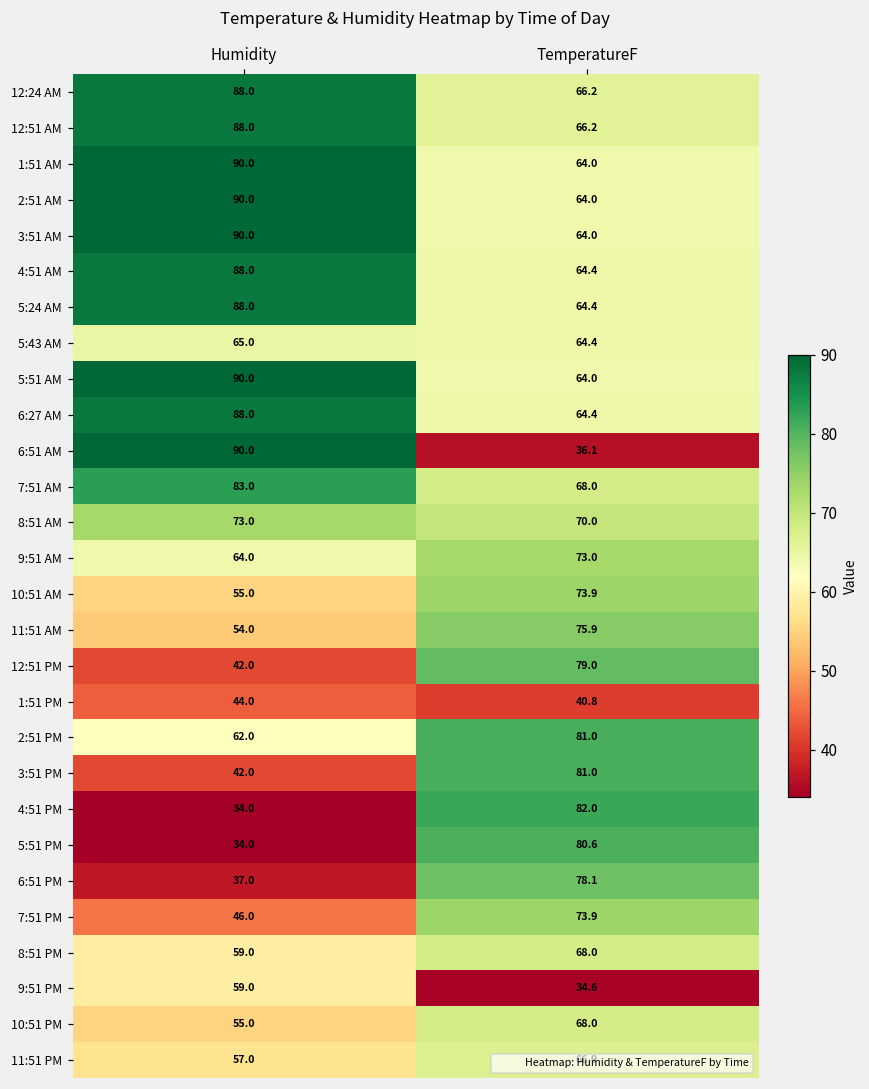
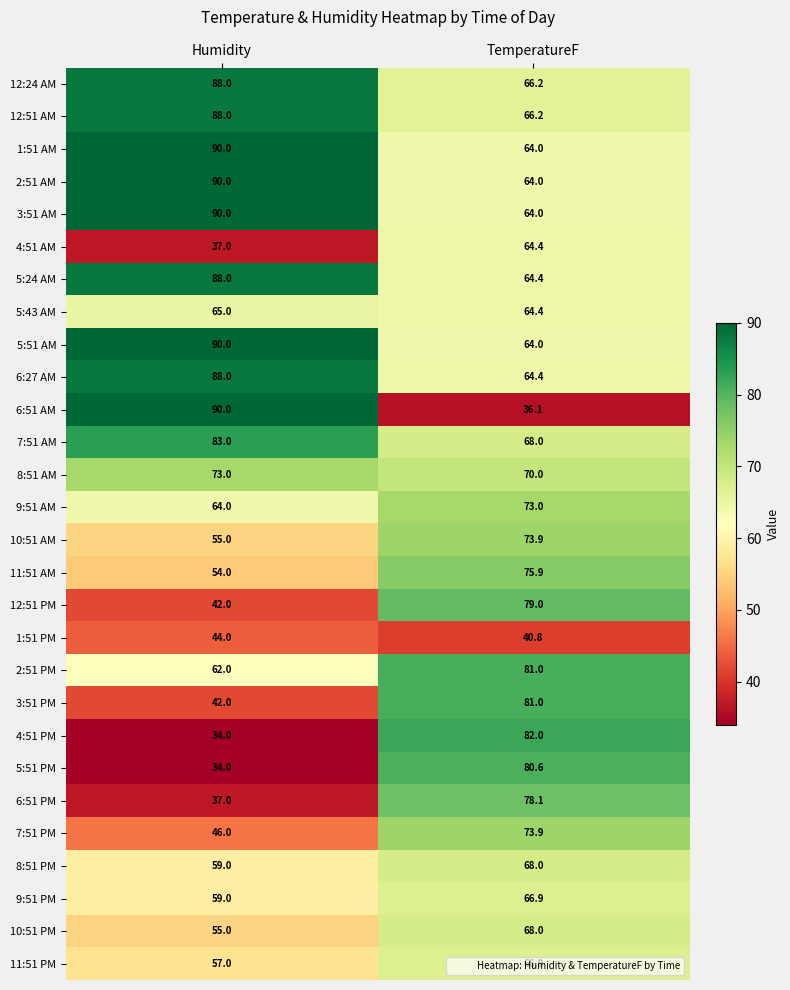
  {
    "12:24 AM": {
      "Humidity": 88.0,
      "TemperatureF": 66.2
    },
    "12:51 AM": {
      "Humidity": 88.0,
      "TemperatureF": 66.2
    },
    "1:51 AM": {
      "Humidity": 90.0,
      "TemperatureF": 64.0
    },
    "2:51 AM": {
      "Humidity": 90.0,
      "TemperatureF": 64.0
    },
    "3:51 AM": {
      "Humidity": 90.0,
      "TemperatureF": 64.0
    },
    "4:51 AM": {
-     "Humidity": 88.0,
+     "Humidity": 37.0,
      "TemperatureF": 64.4
    },
    "5:24 AM": {
      "Humidity": 88.0,
      "TemperatureF": 64.4
    },
    "5:43 AM": {
      "Humidity": 65.0,
      "TemperatureF": 64.4
    },
    "5:51 AM": {
      "Humidity": 90.0,
      "TemperatureF": 64.0
    },
    "6:27 AM": {
      "Humidity": 88.0,
      "TemperatureF": 64.4
    },
    "6:51 AM": {
      "Humidity": 90.0,
      "TemperatureF": 36.1
    },
    "7:51 AM": {
      "Humidity": 83.0,
      "TemperatureF": 68.0
    },
    "8:51 AM": {
      "Humidity": 73.0,
      "TemperatureF": 70.0
    },
    "9:51 AM": {
      "Humidity": 64.0,
      "TemperatureF": 73.0
    },
    "10:51 AM": {
      "Humidity": 55.0,
      "TemperatureF": 73.9
    },
    "11:51 AM": {
      "Humidity": 54.0,
      "TemperatureF": 75.9
    },
    "12:51 PM": {
      "Humidity": 42.0,
      "TemperatureF": 79.0
    },
    "1:51 PM": {
      "Humidity": 44.0,
      "TemperatureF": 40.8
    },
    "2:51 PM": {
      "Humidity": 62.0,
      "TemperatureF": 81.0
    },
    "3:51 PM": {
      "Humidity": 42.0,
      "TemperatureF": 81.0
    },
    "4:51 PM": {
      "Humidity": 34.0,
      "TemperatureF": 82.0
    },
    "5:51 PM": {
      "Humidity": 34.0,
      "TemperatureF": 80.6
    },
    "6:51 PM": {
      "Humidity": 37.0,
      "TemperatureF": 78.1
    },
    "7:51 PM": {
      "Humidity": 46.0,
      "TemperatureF": 73.9
    },
    "8:51 PM": {
      "Humidity": 59.0,
      "TemperatureF": 68.0
    },
    "9:51 PM": {
      "Humidity": 59.0,
-     "TemperatureF": 34.6
+     "TemperatureF": 66.9
    },
    "10:51 PM": {
      "Humidity": 55.0,
      "TemperatureF": 68.0
    },
    "11:51 PM": {
      "Humidity": 57.0
    }
  }
